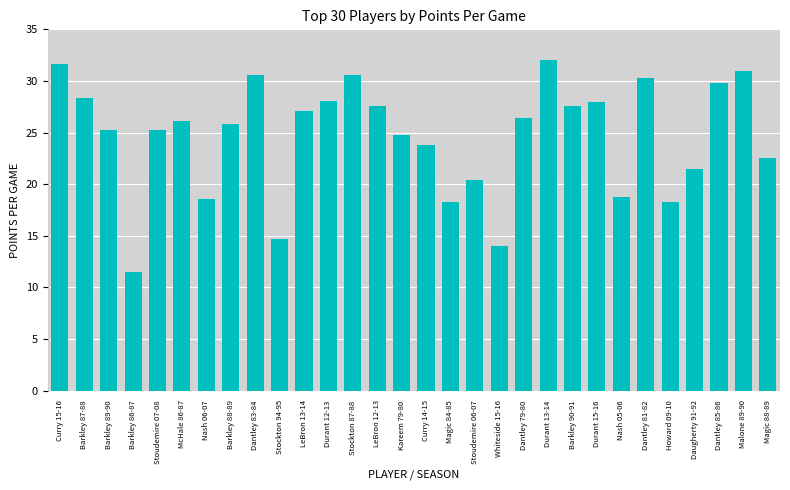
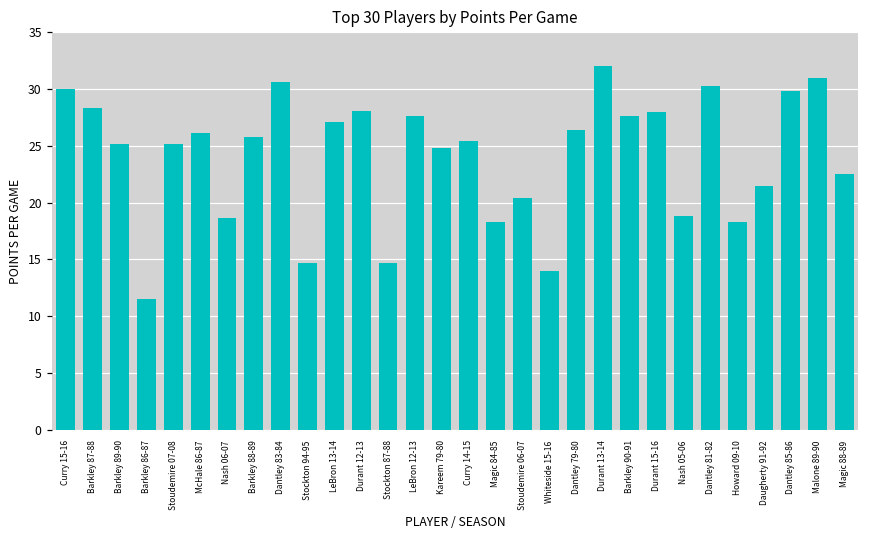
  {
-   "Curry 15-16": 31.6,
+   "Curry 15-16": 30.0,
    "Barkley 87-88": 28.3,
    "Barkley 89-90": 25.2,
    "Barkley 86-87": 11.5,
    "Stoudemire 07-08": 25.2,
    "McHale 86-87": 26.1,
    "Nash 06-07": 18.6,
    "Barkley 88-89": 25.8,
    "Dantley 83-84": 30.6,
    "Stockton 94-95": 14.7,
    "LeBron 13-14": 27.1,
    "Durant 12-13": 28.1,
-   "Stockton 87-88": 30.6,
+   "Stockton 87-88": 14.7,
    "LeBron 12-13": 27.6,
    "Kareem 79-80": 24.8,
-   "Curry 14-15": 23.8,
+   "Curry 14-15": 25.4,
    "Magic 84-85": 18.3,
    "Stoudemire 06-07": 20.4,
    "Whiteside 15-16": 14.0,
    "Dantley 79-80": 26.4,
    "Durant 13-14": 32.0,
    "Barkley 90-91": 27.6,
    "Durant 15-16": 28.0,
    "Nash 05-06": 18.8,
    "Dantley 81-82": 30.3,
    "Howard 09-10": 18.3,
    "Daugherty 91-92": 21.5,
    "Dantley 85-86": 29.8,
    "Malone 89-90": 31.0,
    "Magic 88-89": 22.5
  }
